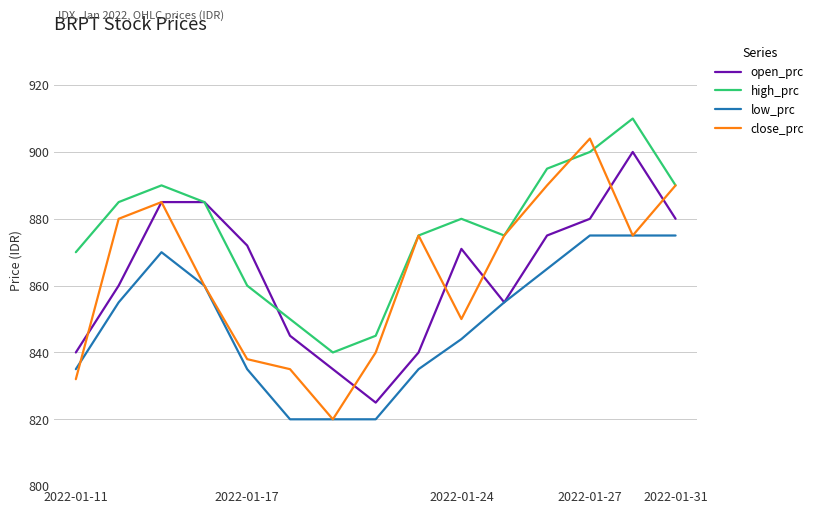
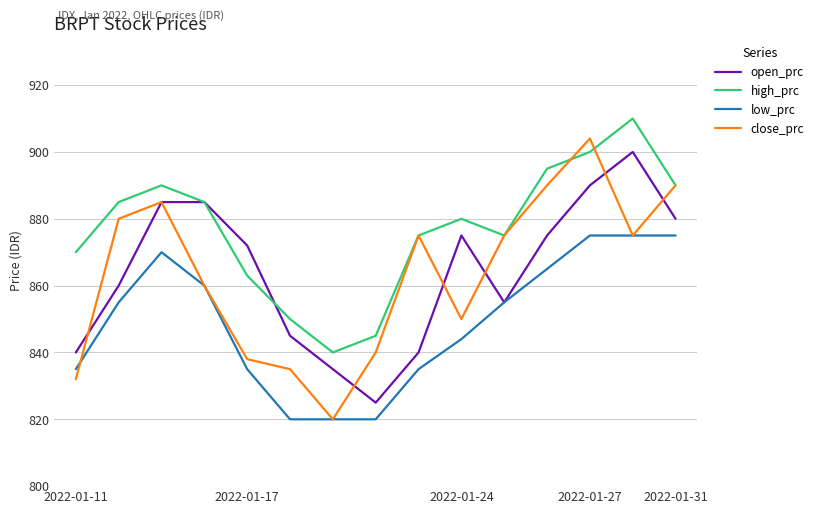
  {
    "open_prc": {
      "2022-01-11": 840,
      "2022-01-17": 872,
-     "2022-01-24": 871,
-     "2022-01-27": 880,
+     "2022-01-24": 875,
+     "2022-01-27": 890,
      "2022-01-31": 880
    },
    "high_prc": {
      "2022-01-11": 870,
-     "2022-01-17": 860,
+     "2022-01-17": 863,
      "2022-01-24": 880,
      "2022-01-27": 900
    },
    "low_prc": {
      "2022-01-11": 835,
      "2022-01-17": 835,
      "2022-01-24": 844,
      "2022-01-27": 875,
      "2022-01-31": 875
    },
    "close_prc": {
      "2022-01-11": 832,
      "2022-01-17": 838,
      "2022-01-24": 850,
      "2022-01-27": 904
    }
  }
